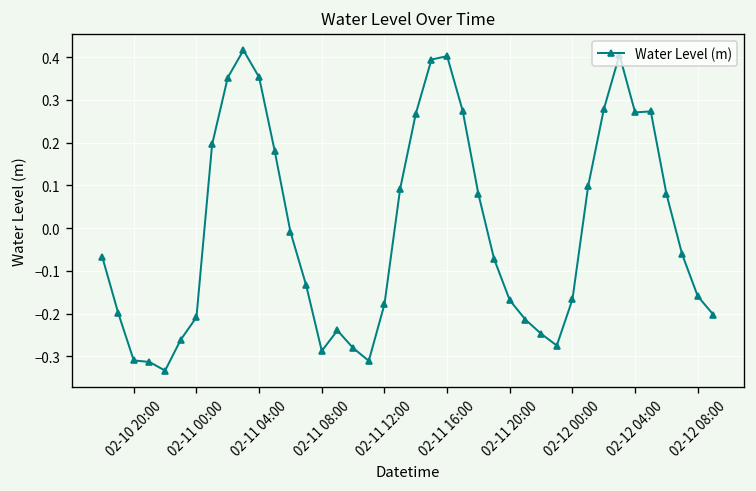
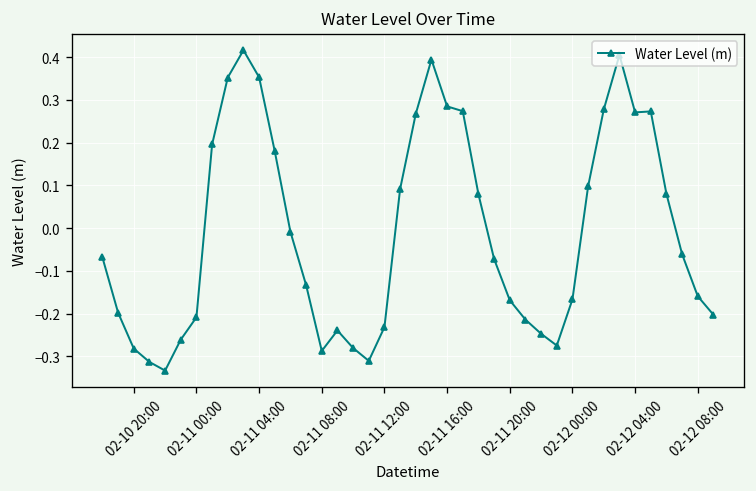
  {
-   "02-10 20:00": -0.31,
+   "02-10 20:00": -0.28,
    "02-11 00:00": -0.21,
    "02-11 04:00": 0.35,
    "02-11 08:00": -0.29,
-   "02-11 12:00": -0.18,
-   "02-11 16:00": 0.40,
+   "02-11 12:00": -0.23,
+   "02-11 16:00": 0.29,
    "02-11 20:00": -0.17,
    "02-12 00:00": -0.17,
    "02-12 04:00": 0.27,
    "02-12 08:00": -0.16
  }
